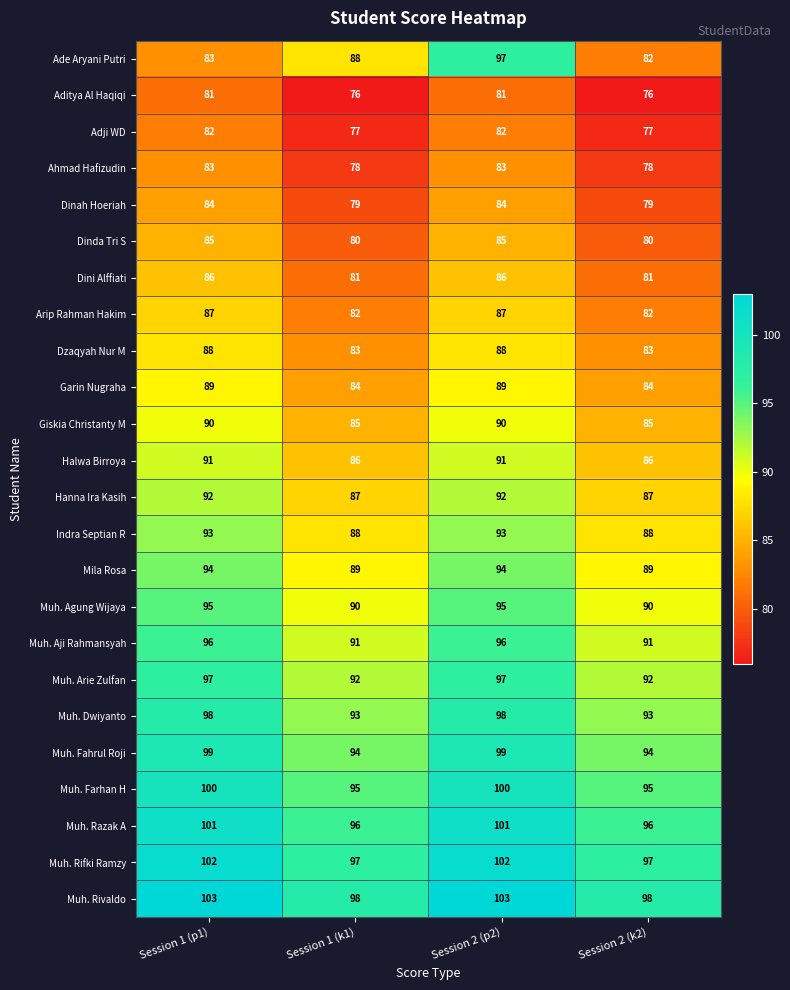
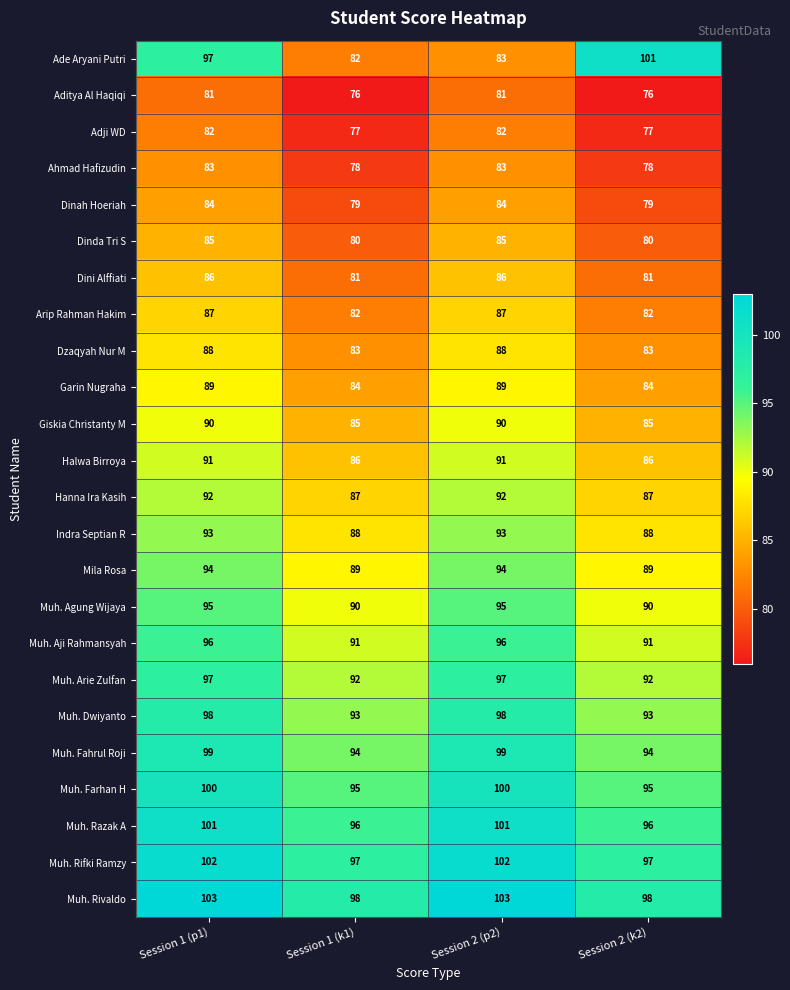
  {
    "Ade Aryani Putri": {
-     "Session 1 (p1)": 83,
-     "Session 1 (k1)": 88,
-     "Session 2 (p2)": 97,
-     "Session 2 (k2)": 82
+     "Session 1 (p1)": 97,
+     "Session 1 (k1)": 82,
+     "Session 2 (p2)": 83,
+     "Session 2 (k2)": 101
    },
    "Aditya Al Haqiqi": {
      "Session 1 (p1)": 81,
      "Session 1 (k1)": 76,
      "Session 2 (p2)": 81,
      "Session 2 (k2)": 76
    },
    "Adji WD": {
      "Session 1 (p1)": 82,
      "Session 1 (k1)": 77,
      "Session 2 (p2)": 82,
      "Session 2 (k2)": 77
    },
    "Ahmad Hafizudin": {
      "Session 1 (p1)": 83,
      "Session 1 (k1)": 78,
      "Session 2 (p2)": 83,
      "Session 2 (k2)": 78
    },
    "Dinah Hoeriah": {
      "Session 1 (p1)": 84,
      "Session 1 (k1)": 79,
      "Session 2 (p2)": 84,
      "Session 2 (k2)": 79
    },
    "Dinda Tri S": {
      "Session 1 (p1)": 85,
      "Session 1 (k1)": 80,
      "Session 2 (p2)": 85,
      "Session 2 (k2)": 80
    },
    "Dini Alffiati": {
      "Session 1 (p1)": 86,
      "Session 1 (k1)": 81,
      "Session 2 (p2)": 86,
      "Session 2 (k2)": 81
    },
    "Arip Rahman Hakim": {
      "Session 1 (p1)": 87,
      "Session 1 (k1)": 82,
      "Session 2 (p2)": 87,
      "Session 2 (k2)": 82
    },
    "Dzaqyah Nur M": {
      "Session 1 (p1)": 88,
      "Session 1 (k1)": 83,
      "Session 2 (p2)": 88,
      "Session 2 (k2)": 83
    },
    "Garin Nugraha": {
      "Session 1 (p1)": 89,
      "Session 1 (k1)": 84,
      "Session 2 (p2)": 89,
      "Session 2 (k2)": 84
    },
    "Giskia Christanty M": {
      "Session 1 (p1)": 90,
      "Session 1 (k1)": 85,
      "Session 2 (p2)": 90,
      "Session 2 (k2)": 85
    },
    "Halwa Birroya": {
      "Session 1 (p1)": 91,
      "Session 1 (k1)": 86,
      "Session 2 (p2)": 91,
      "Session 2 (k2)": 86
    },
    "Hanna Ira Kasih": {
      "Session 1 (p1)": 92,
      "Session 1 (k1)": 87,
      "Session 2 (p2)": 92,
      "Session 2 (k2)": 87
    },
    "Indra Septian R": {
      "Session 1 (p1)": 93,
      "Session 1 (k1)": 88,
      "Session 2 (p2)": 93,
      "Session 2 (k2)": 88
    },
    "Mila Rosa": {
      "Session 1 (p1)": 94,
      "Session 1 (k1)": 89,
      "Session 2 (p2)": 94,
      "Session 2 (k2)": 89
    },
    "Muh. Agung Wijaya": {
      "Session 1 (p1)": 95,
      "Session 1 (k1)": 90,
      "Session 2 (p2)": 95,
      "Session 2 (k2)": 90
    },
    "Muh. Aji Rahmansyah": {
      "Session 1 (p1)": 96,
      "Session 1 (k1)": 91,
      "Session 2 (p2)": 96,
      "Session 2 (k2)": 91
    },
    "Muh. Arie Zulfan": {
      "Session 1 (p1)": 97,
      "Session 1 (k1)": 92,
      "Session 2 (p2)": 97,
      "Session 2 (k2)": 92
    },
    "Muh. Dwiyanto": {
      "Session 1 (p1)": 98,
      "Session 1 (k1)": 93,
      "Session 2 (p2)": 98,
      "Session 2 (k2)": 93
    },
    "Muh. Fahrul Roji": {
      "Session 1 (p1)": 99,
      "Session 1 (k1)": 94,
      "Session 2 (p2)": 99,
      "Session 2 (k2)": 94
    },
    "Muh. Farhan H": {
      "Session 1 (p1)": 100,
      "Session 1 (k1)": 95,
      "Session 2 (p2)": 100,
      "Session 2 (k2)": 95
    },
    "Muh. Razak A": {
      "Session 1 (p1)": 101,
      "Session 1 (k1)": 96,
      "Session 2 (p2)": 101,
      "Session 2 (k2)": 96
    },
    "Muh. Rifki Ramzy": {
      "Session 1 (p1)": 102,
      "Session 1 (k1)": 97,
      "Session 2 (p2)": 102,
      "Session 2 (k2)": 97
    },
    "Muh. Rivaldo": {
      "Session 1 (p1)": 103,
      "Session 1 (k1)": 98,
      "Session 2 (p2)": 103,
      "Session 2 (k2)": 98
    }
  }
